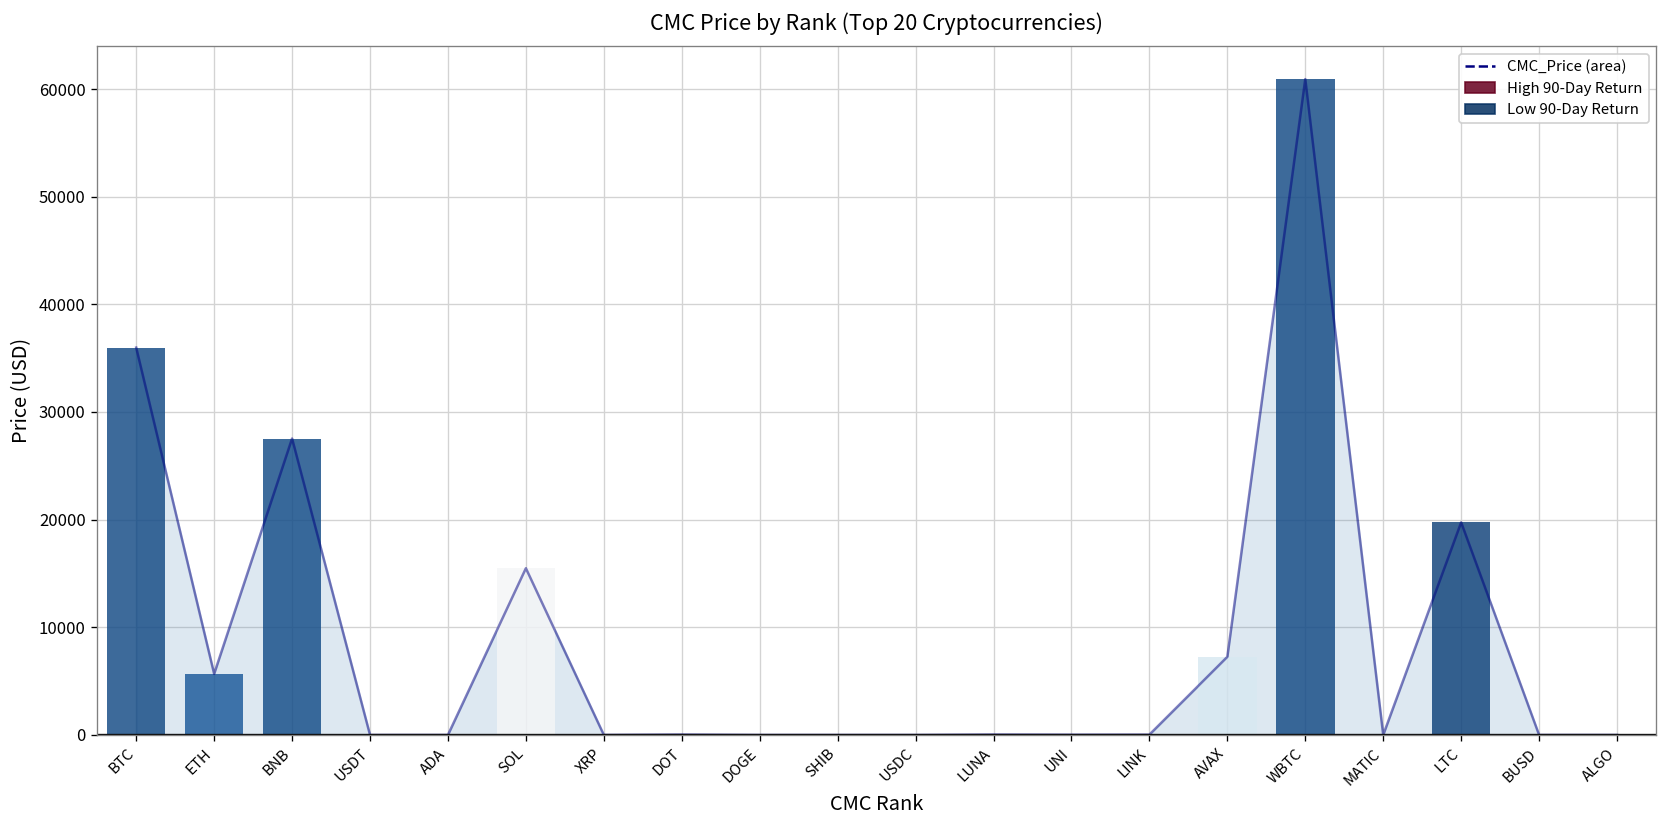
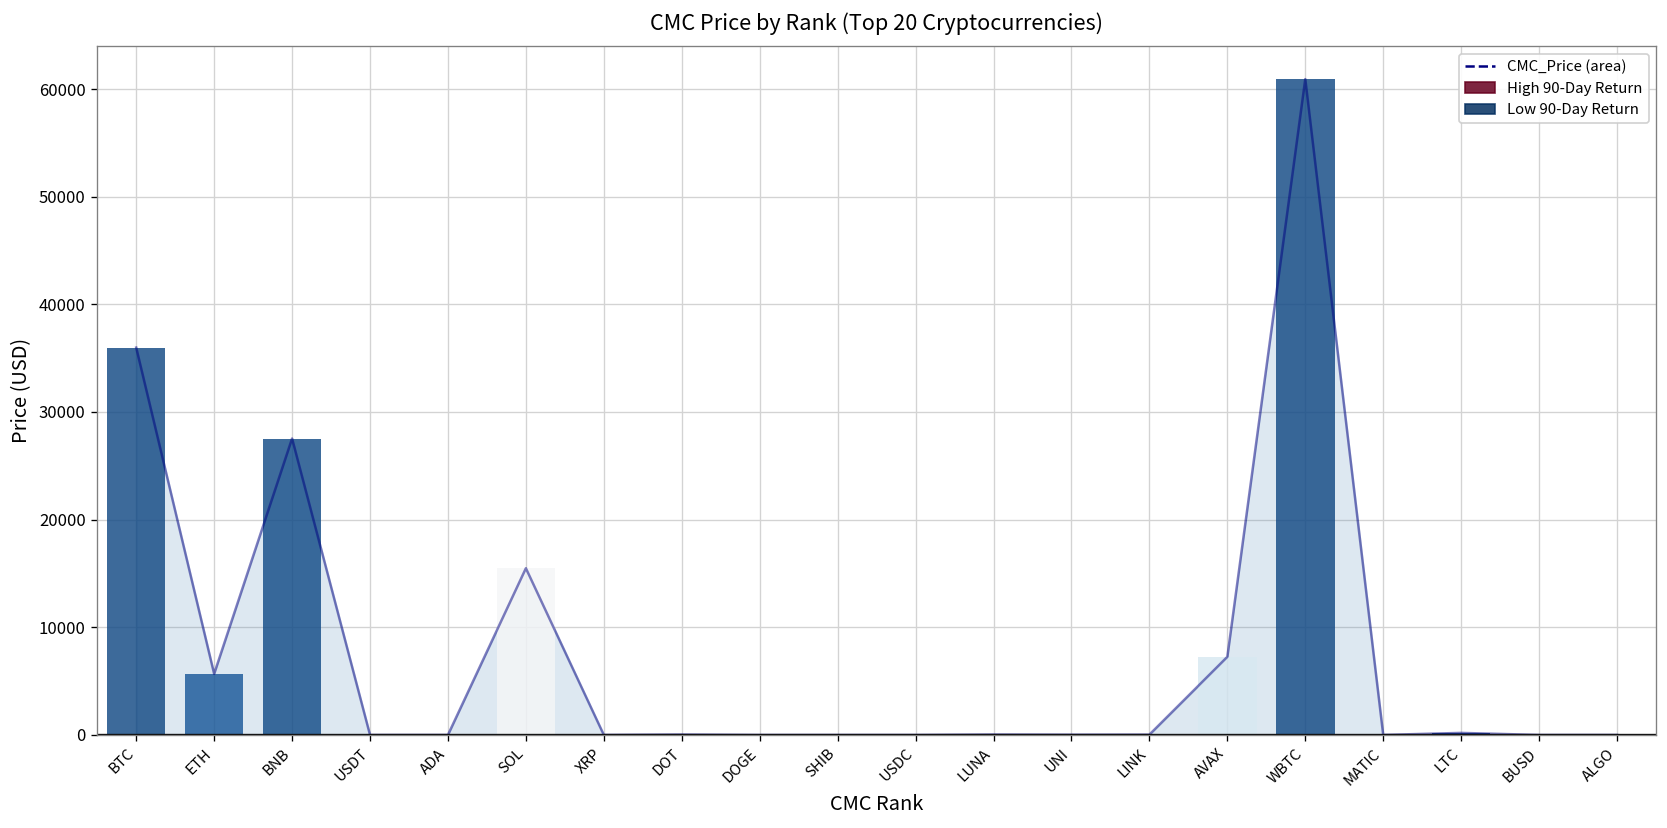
  {
    "BTC": 36000,
    "ETH": 6000,
    "BNB": 28000,
    "USDT": 0,
    "ADA": 0,
    "SOL": 15000,
    "XRP": 0,
    "DOT": 0,
    "DOGE": 0,
    "SHIB": 0,
    "USDC": 0,
    "LUNA": 0,
    "UNI": 0,
    "LINK": 0,
    "AVAX": 7000,
    "WBTC": 61000,
    "MATIC": 0,
-   "LTC": 20000,
+   "LTC": 0,
    "BUSD": 0,
    "ALGO": 0
  }
